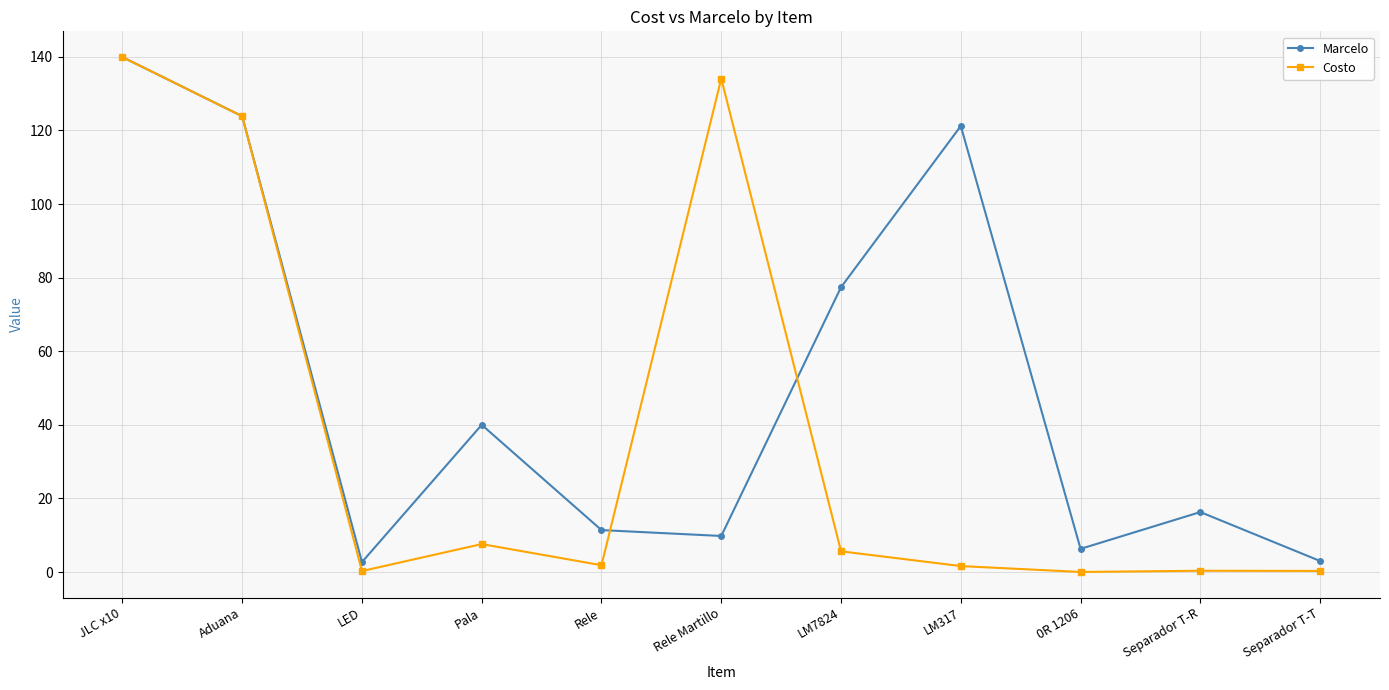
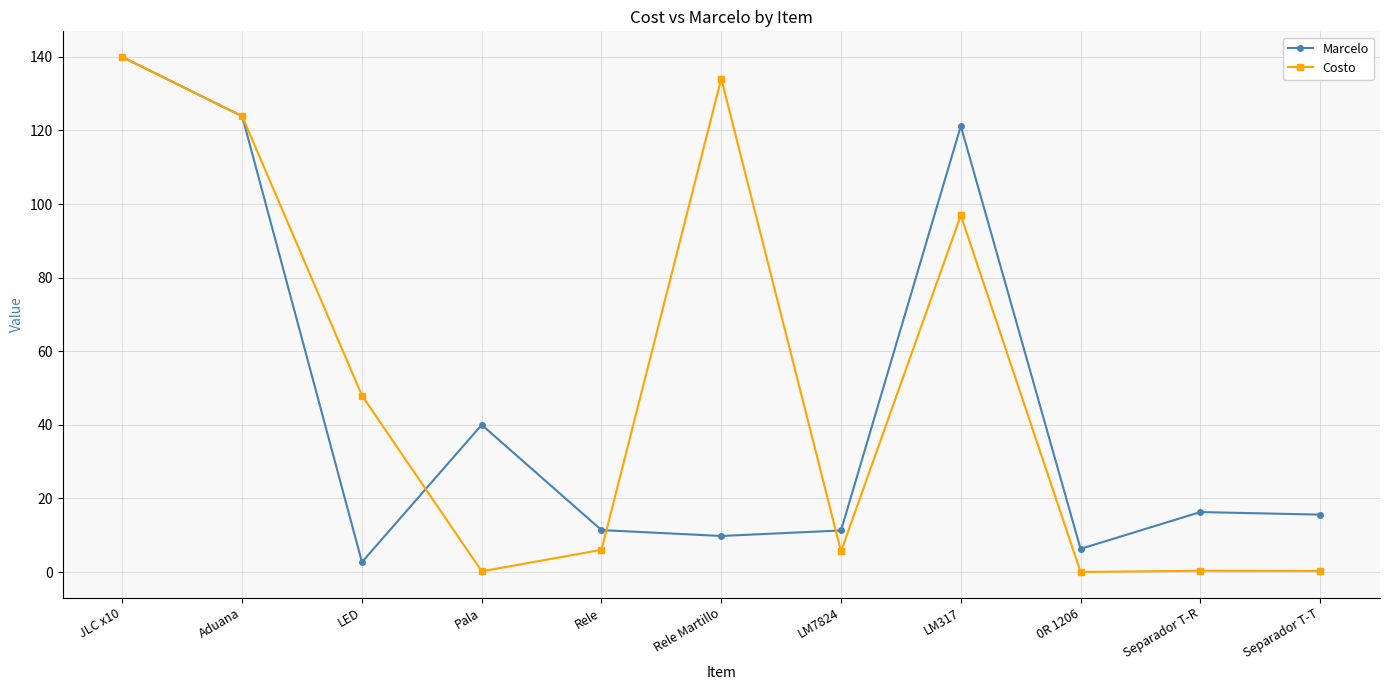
  {
    "Marcelo": {
      "LED": 3,
      "Pala": 40,
      "Rele": 11,
      "Rele Martillo": 10,
-     "LM7824": 77,
+     "LM7824": 11,
      "LM317": 121,
      "0R 1206": 6,
      "Separador T-R": 16,
-     "Separador T-T": 3
+     "Separador T-T": 16
    },
    "Costo": {
-     "LED": 0,
-     "Pala": 8,
-     "Rele": 2,
+     "LED": 48,
+     "Pala": 0,
+     "Rele": 6,
      "Rele Martillo": 134,
      "LM7824": 6,
-     "LM317": 2,
+     "LM317": 97,
      "0R 1206": 0,
      "Separador T-R": 0,
      "Separador T-T": 0
    }
  }
